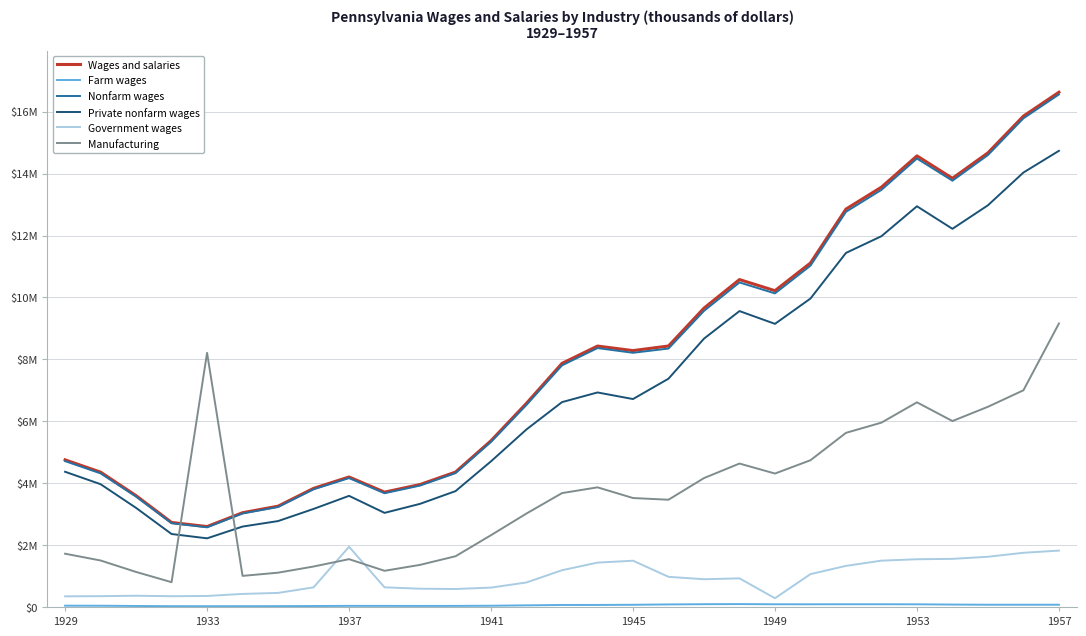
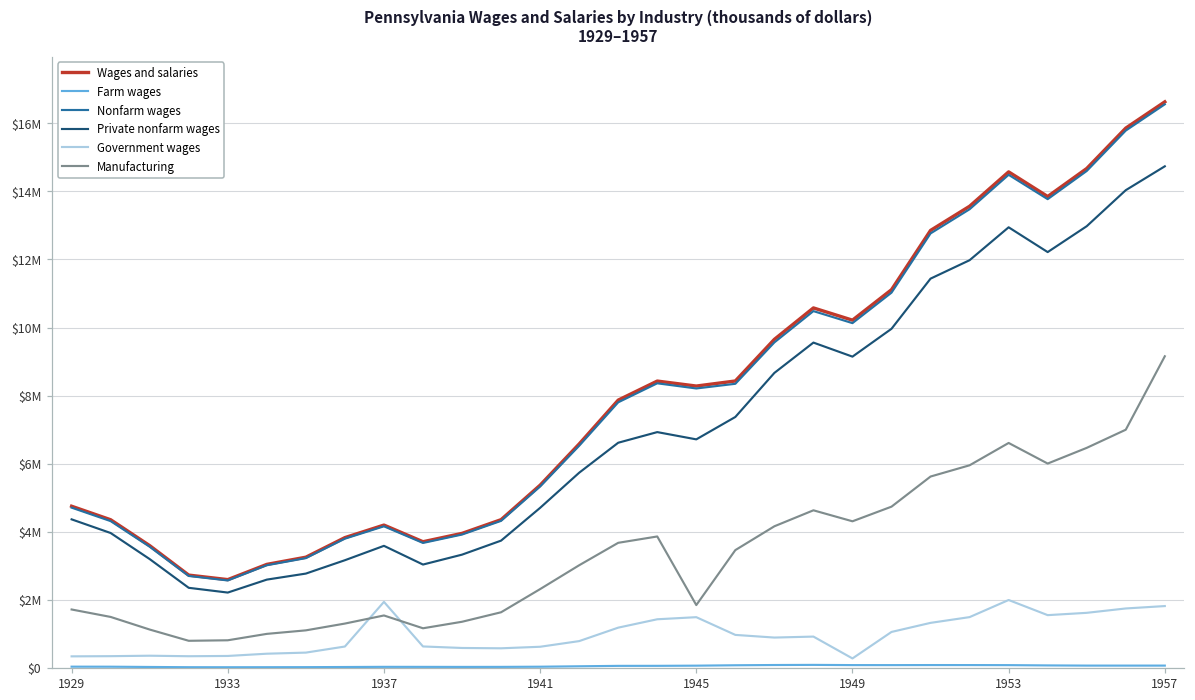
  {
    "Wages and salaries": {
      "1949": "$10200000",
      "1953": "$14600000"
    },
    "Farm wages": {
      "1929": "$0",
      "1933": "$0",
      "1937": "$0",
      "1941": "$0",
      "1945": "$100000",
      "1949": "$100000",
      "1953": "$100000",
      "1957": "$100000"
    },
    "Government wages": {
      "1929": "$300000",
      "1933": "$400000",
      "1937": "$1900000",
      "1941": "$600000",
      "1945": "$1500000",
      "1949": "$300000",
-     "1953": "$1500000",
+     "1953": "$2000000",
      "1957": "$1800000"
    },
    "Manufacturing": {
      "1929": "$1700000",
-     "1933": "$8200000",
+     "1933": "$800000",
      "1937": "$1500000",
      "1941": "$2300000",
-     "1945": "$3500000",
+     "1945": "$1900000",
      "1949": "$4300000",
      "1953": "$6600000",
      "1957": "$9200000"
    }
  }
